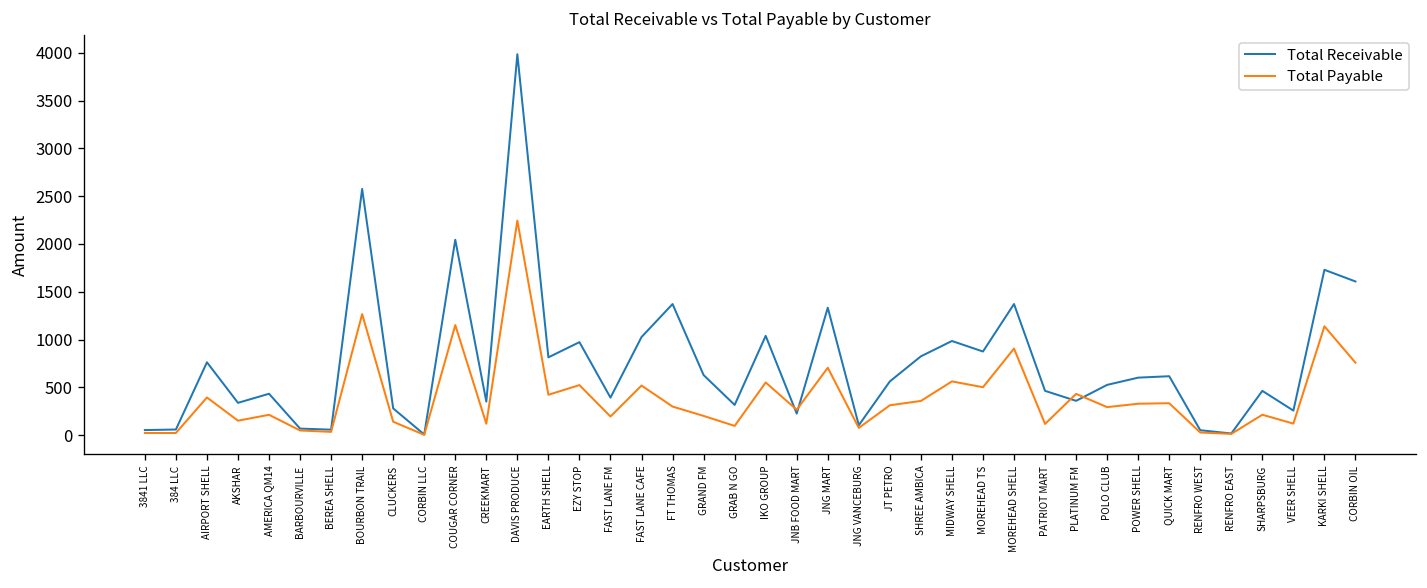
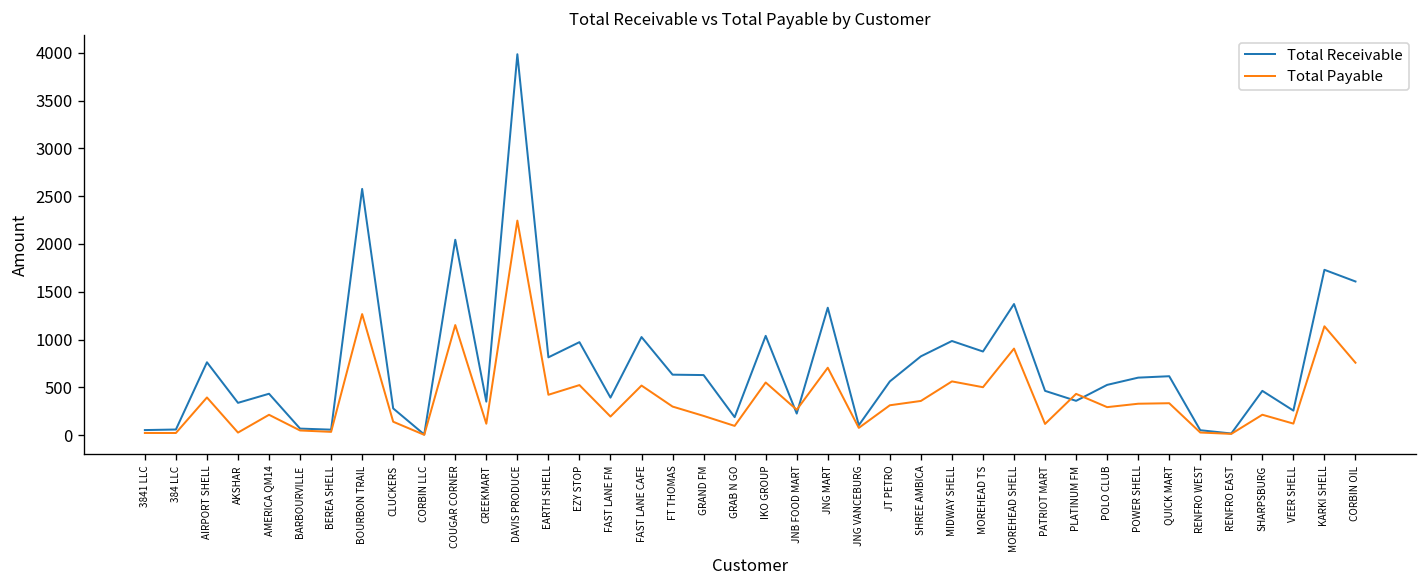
  {
    "Total Receivable": {
      "384 LLC": 100,
      "AIRPORT SHELL": 800,
      "AKSHAR": 300,
      "AMERICA QM14": 400,
      "BOURBON TRAIL": 2600,
      "CLUCKERS": 300,
      "COUGAR CORNER": 2000,
      "CREEKMART": 400,
      "DAVIS PRODUCE": 4000,
      "EARTH SHELL": 800,
      "EZY STOP": 1000,
      "FAST LANE FM": 400,
      "FAST LANE CAFE": 1000,
-     "FT THOMAS": 1400,
+     "FT THOMAS": 600,
      "GRAND FM": 600,
-     "GRAB N GO": 300,
+     "GRAB N GO": 200,
      "IKO GROUP": 1000,
      "JNB FOOD MART": 200,
      "JNG MART": 1300,
      "JT PETRO": 600,
      "SHREE AMBICA": 800,
      "MIDWAY SHELL": 1000,
      "MOREHEAD TS": 900,
      "MOREHEAD SHELL": 1400,
      "PATRIOT MART": 500,
      "PLATINUM FM": 400,
      "POLO CLUB": 500,
      "POWER SHELL": 600,
      "QUICK MART": 600,
      "SHARPSBURG": 500,
      "VEER SHELL": 300,
      "KARKI SHELL": 1700,
      "CORBIN OIL": 1600
    },
    "Total Payable": {
      "384 LLC": 0,
      "AIRPORT SHELL": 400,
-     "AKSHAR": 200,
+     "AKSHAR": 0,
      "AMERICA QM14": 200,
      "BOURBON TRAIL": 1300,
      "CLUCKERS": 100,
      "COUGAR CORNER": 1200,
      "CREEKMART": 100,
      "DAVIS PRODUCE": 2200,
      "EARTH SHELL": 400,
      "EZY STOP": 500,
      "FAST LANE FM": 200,
      "FAST LANE CAFE": 500,
      "FT THOMAS": 300,
      "GRAND FM": 200,
      "GRAB N GO": 100,
      "IKO GROUP": 600,
      "JNB FOOD MART": 300,
      "JNG MART": 700,
      "JT PETRO": 300,
      "SHREE AMBICA": 400,
      "MIDWAY SHELL": 600,
      "MOREHEAD TS": 500,
      "MOREHEAD SHELL": 900,
      "PATRIOT MART": 100,
      "PLATINUM FM": 400,
      "POLO CLUB": 300,
      "POWER SHELL": 300,
      "QUICK MART": 300,
      "SHARPSBURG": 200,
      "VEER SHELL": 100,
      "KARKI SHELL": 1100,
      "CORBIN OIL": 800
    }
  }
